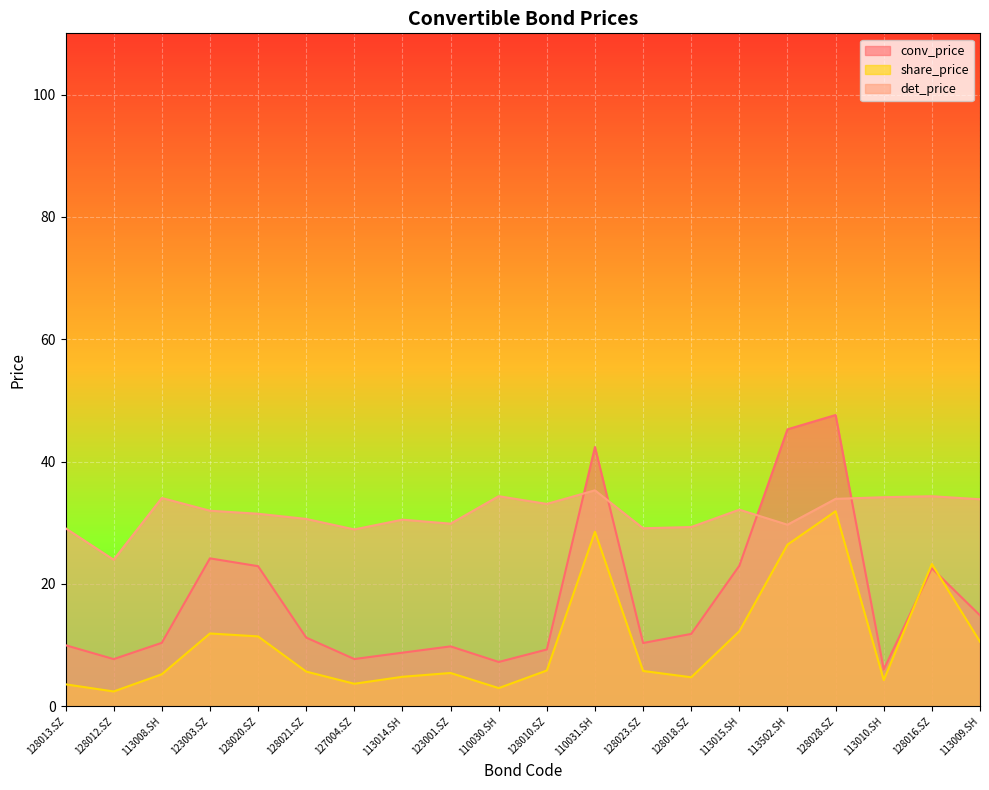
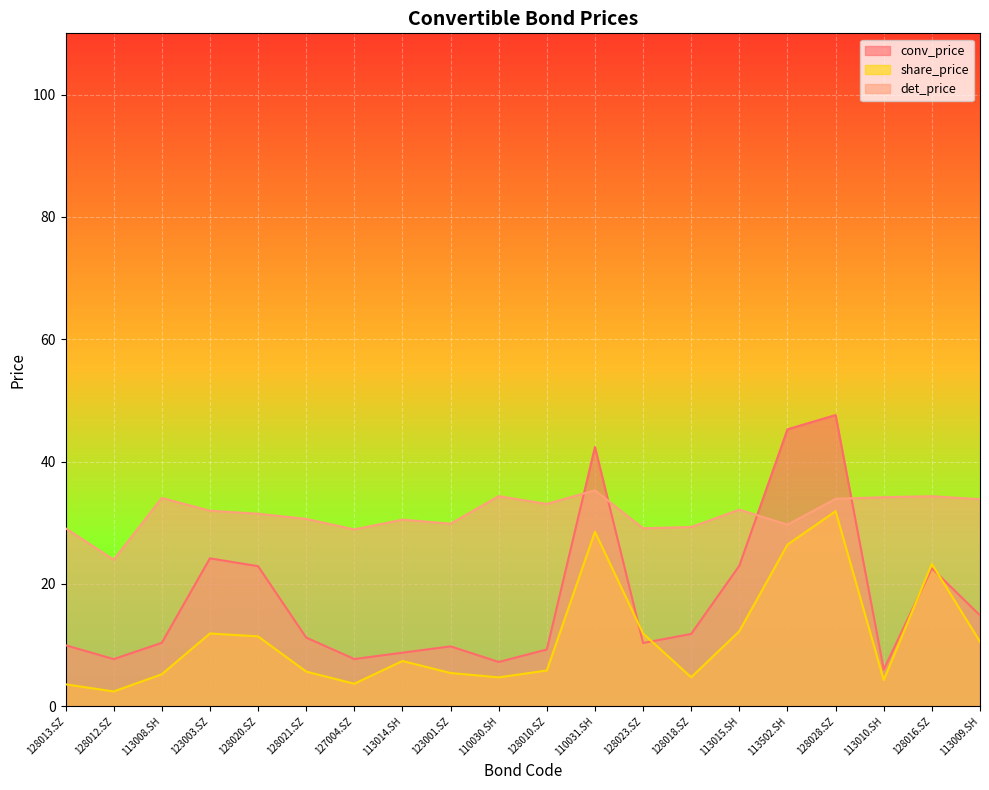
  {
    "share_price": {
      "128013.SZ": 4,
      "128012.SZ": 2,
      "113008.SH": 5,
      "123003.SZ": 12,
      "128020.SZ": 11,
      "128021.SZ": 6,
      "127004.SZ": 4,
-     "113014.SH": 5,
+     "113014.SH": 7,
      "123001.SZ": 5,
-     "110030.SH": 3,
+     "110030.SH": 5,
      "128010.SZ": 6,
      "110031.SH": 29,
-     "128023.SZ": 6,
+     "128023.SZ": 12,
      "128018.SZ": 5,
      "113015.SH": 12,
      "113502.SH": 26,
      "128028.SZ": 32,
      "113010.SH": 4,
      "128016.SZ": 23,
      "113009.SH": 11
    }
  }
